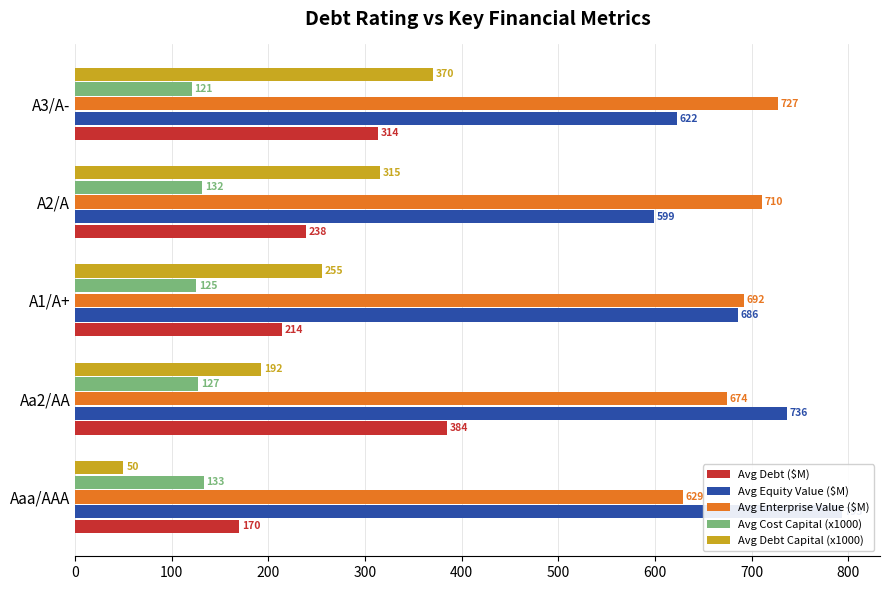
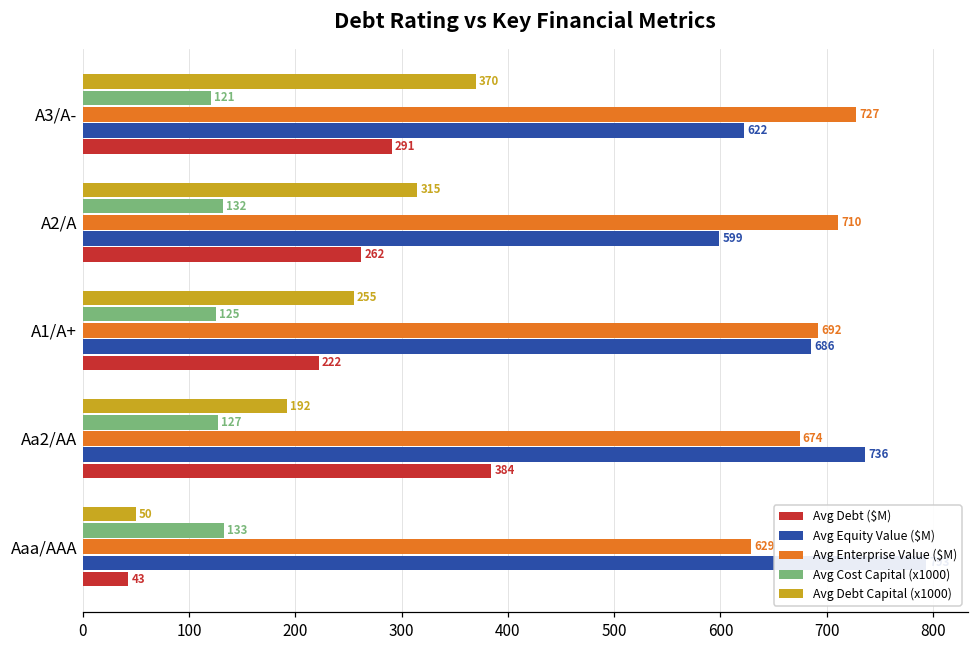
  {
    "Avg Debt ($M)": {
-     "A3/A-": 314,
-     "A2/A": 238,
-     "A1/A+": 214,
+     "A3/A-": 291,
+     "A2/A": 262,
+     "A1/A+": 222,
      "Aa2/AA": 384,
-     "Aaa/AAA": 170
+     "Aaa/AAA": 43
    },
    "Avg Equity Value ($M)": {
      "A3/A-": 622,
      "A2/A": 599,
      "A1/A+": 686,
      "Aa2/AA": 736
    },
    "Avg Cost Capital (x1000)": {
      "A3/A-": 121,
      "A2/A": 132,
      "A1/A+": 125,
      "Aa2/AA": 127,
      "Aaa/AAA": 133
    }
  }
